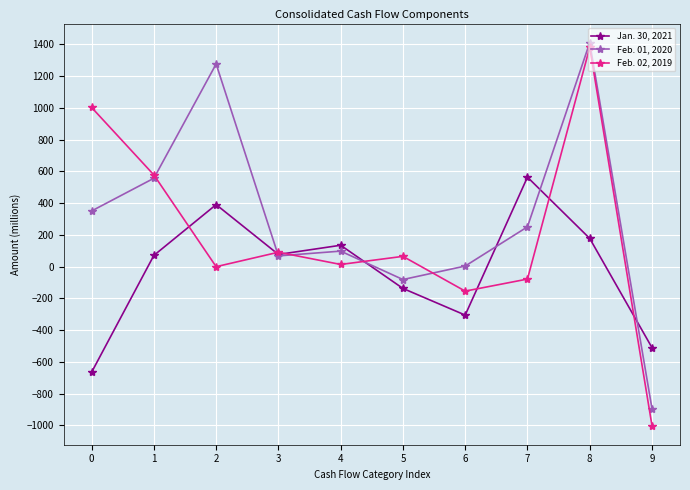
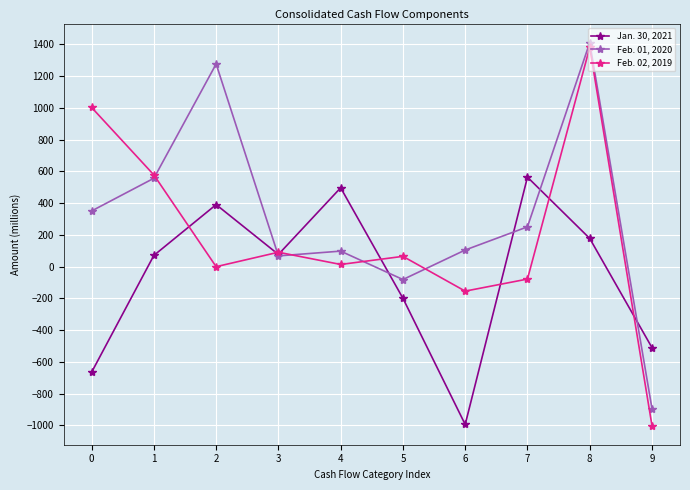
  {
    "Jan. 30, 2021": {
      "0": -670,
      "1": 70,
      "2": 390,
-     "4": 140,
-     "5": -140,
-     "6": -310,
+     "4": 500,
+     "5": -200,
+     "6": -990,
      "7": 560,
      "8": 180,
      "9": -510
    },
    "Feb. 01, 2020": {
      "0": 350,
      "1": 560,
      "2": 1280,
      "4": 100,
      "5": -80,
-     "6": 0,
+     "6": 110,
      "7": 250,
      "9": -890
    },
    "Feb. 02, 2019": {
      "0": 1000,
      "1": 580,
      "2": 0,
      "4": 10,
      "5": 70,
      "6": -150,
      "7": -80,
      "9": -1000
    }
  }
